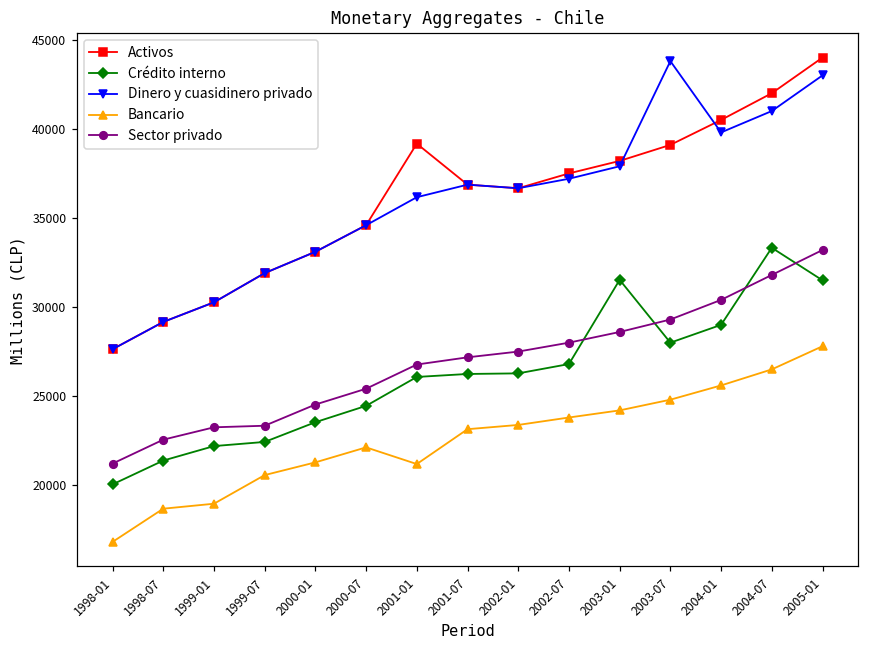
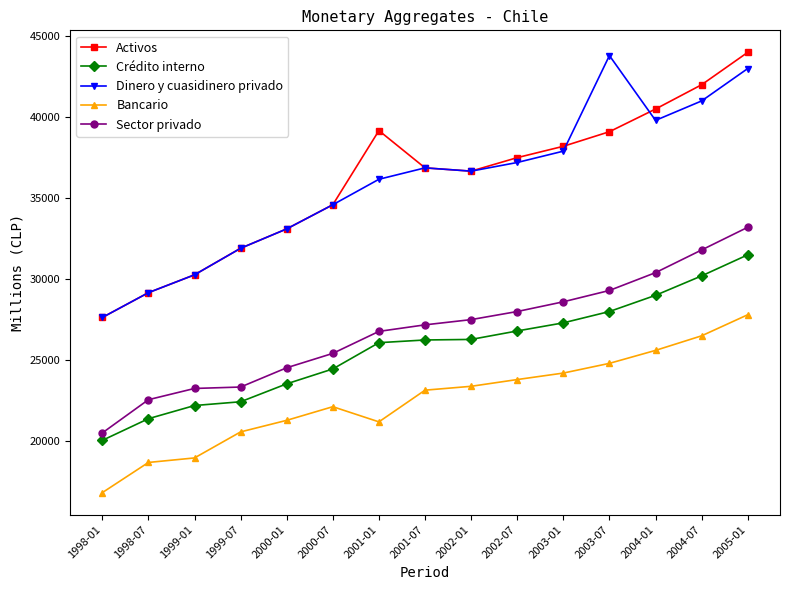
  {
    "Activos": {
      "2001-01": 39200,
      "2002-07": 37500,
      "2003-01": 38200,
      "2003-07": 39100,
      "2004-01": 40500,
      "2004-07": 42000,
      "2005-01": 44000
    },
    "Crédito interno": {
      "1998-01": 20000,
      "1998-07": 21400,
      "1999-01": 22200,
      "1999-07": 22400,
      "2000-01": 23500,
      "2000-07": 24500,
      "2001-01": 26100,
      "2001-07": 26200,
      "2002-01": 26300,
      "2002-07": 26800,
-     "2003-01": 31500,
+     "2003-01": 27300,
      "2003-07": 28000,
      "2004-01": 29000,
-     "2004-07": 33300,
+     "2004-07": 30200,
      "2005-01": 31500
    },
    "Dinero y cuasidinero privado": {
      "2001-01": 36200,
      "2002-07": 37200,
      "2003-01": 37900,
      "2003-07": 43800,
      "2004-01": 39800,
      "2004-07": 41000,
      "2005-01": 43000
    },
    "Bancario": {
      "1998-01": 16800,
      "1998-07": 18700,
      "1999-01": 19000,
      "1999-07": 20600,
      "2000-01": 21300,
      "2000-07": 22100,
      "2001-01": 21200,
      "2001-07": 23100,
      "2002-01": 23400,
      "2002-07": 23800,
      "2003-01": 24200,
      "2003-07": 24800,
      "2004-01": 25600,
      "2004-07": 26500,
      "2005-01": 27800
    },
    "Sector privado": {
-     "1998-01": 21200,
+     "1998-01": 20500,
      "1998-07": 22600,
      "1999-01": 23300,
      "1999-07": 23300,
      "2000-01": 24500,
      "2000-07": 25400,
      "2001-01": 26800,
      "2001-07": 27200,
      "2002-01": 27500,
      "2002-07": 28000,
      "2003-01": 28600,
      "2003-07": 29300,
      "2004-01": 30400,
      "2004-07": 31800,
      "2005-01": 33200
    }
  }
